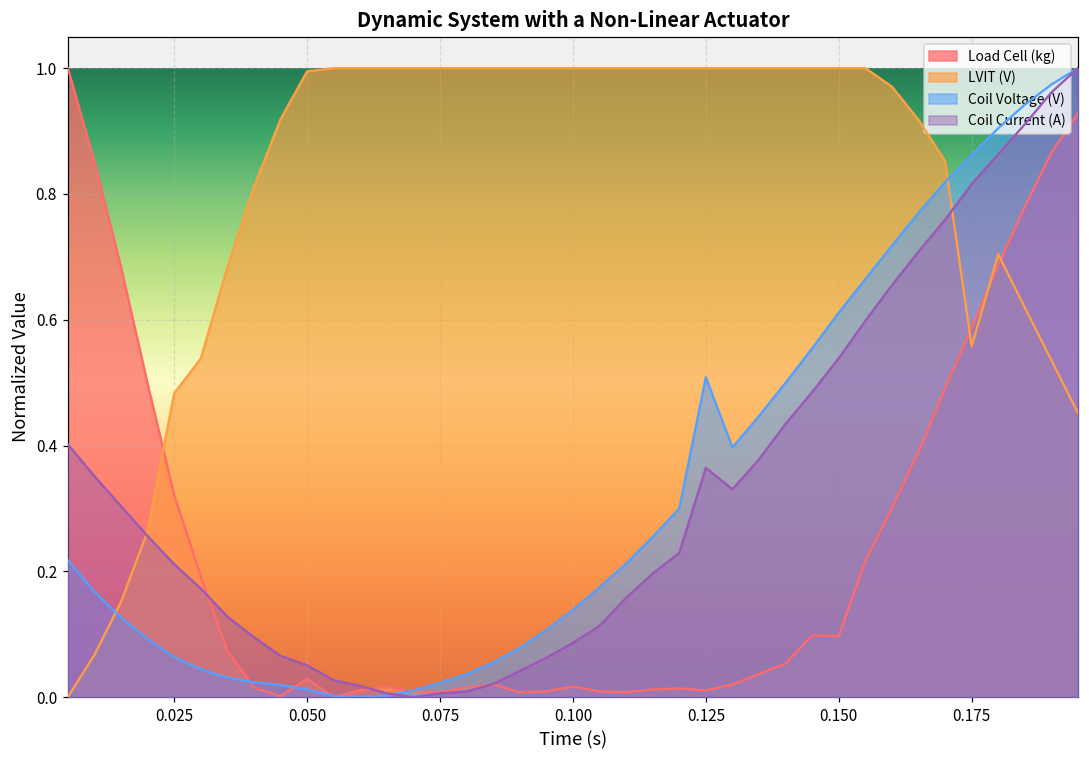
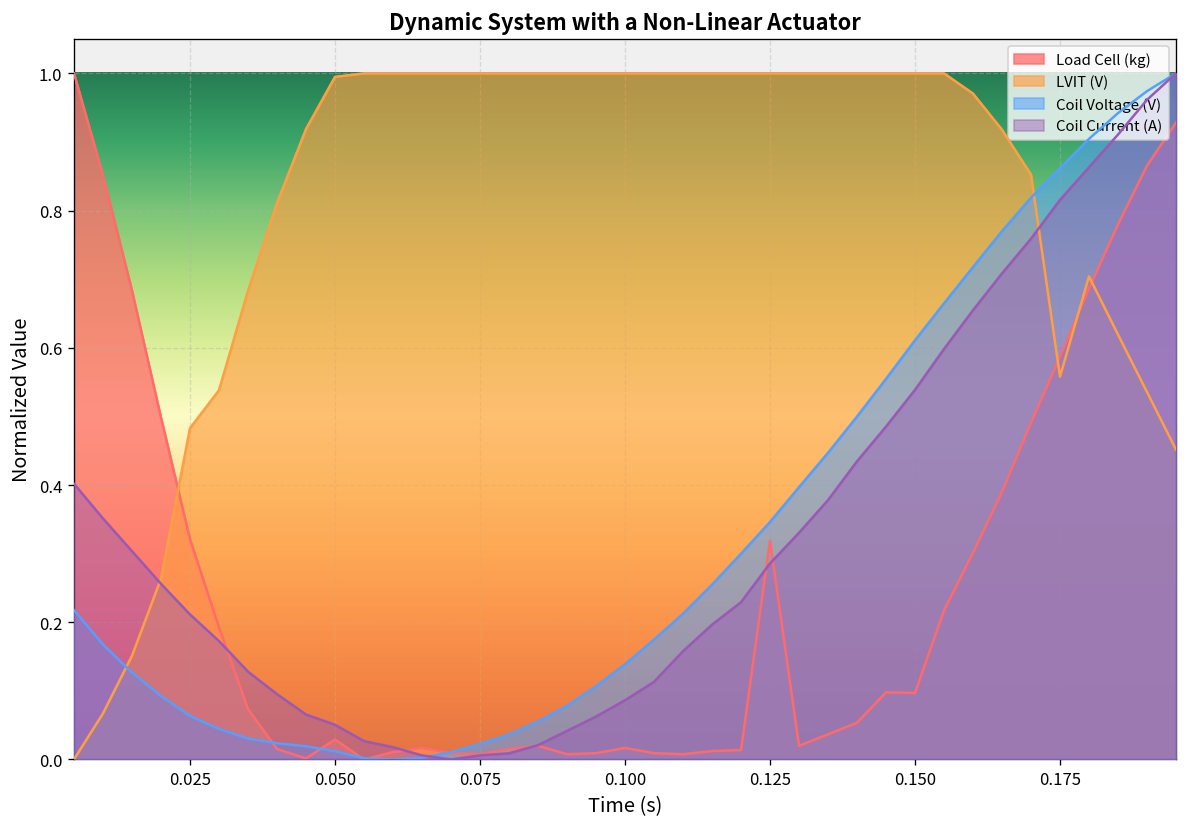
  {
    "Load Cell (kg)": {
      "0.025": 0.32,
      "0.050": 0.03,
      "0.100": 0.02,
-     "0.125": 0.01,
+     "0.125": 0.32,
      "0.150": 0.10,
      "0.175": 0.59
    },
    "LVIT (V)": {
      "0.025": 0.48,
      "0.050": 0.99,
      "0.075": 1.00,
      "0.100": 1.00,
      "0.125": 1.00,
      "0.150": 1.00,
      "0.175": 0.56
    },
    "Coil Voltage (V)": {
      "0.025": 0.06,
      "0.050": 0.01,
      "0.075": 0.02,
      "0.100": 0.14,
-     "0.125": 0.51,
+     "0.125": 0.35,
      "0.150": 0.61,
      "0.175": 0.86
    },
    "Coil Current (A)": {
      "0.025": 0.21,
      "0.050": 0.05,
      "0.100": 0.09,
-     "0.125": 0.36,
+     "0.125": 0.29,
      "0.150": 0.54,
      "0.175": 0.82
    }
  }
